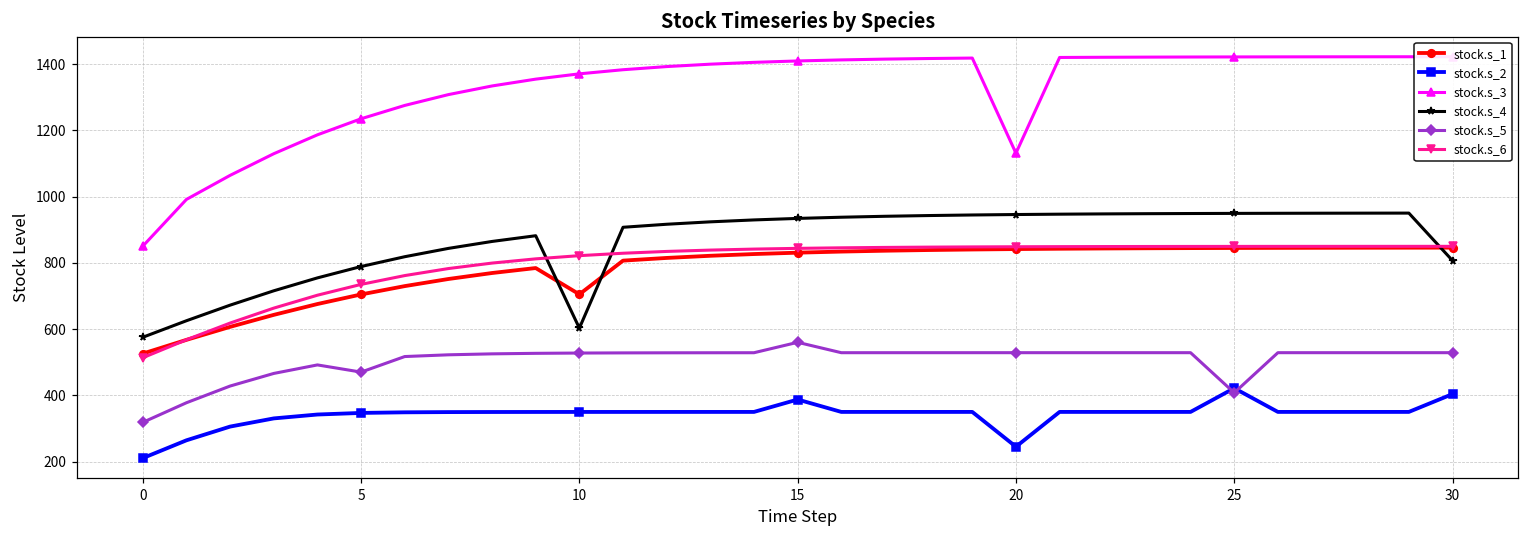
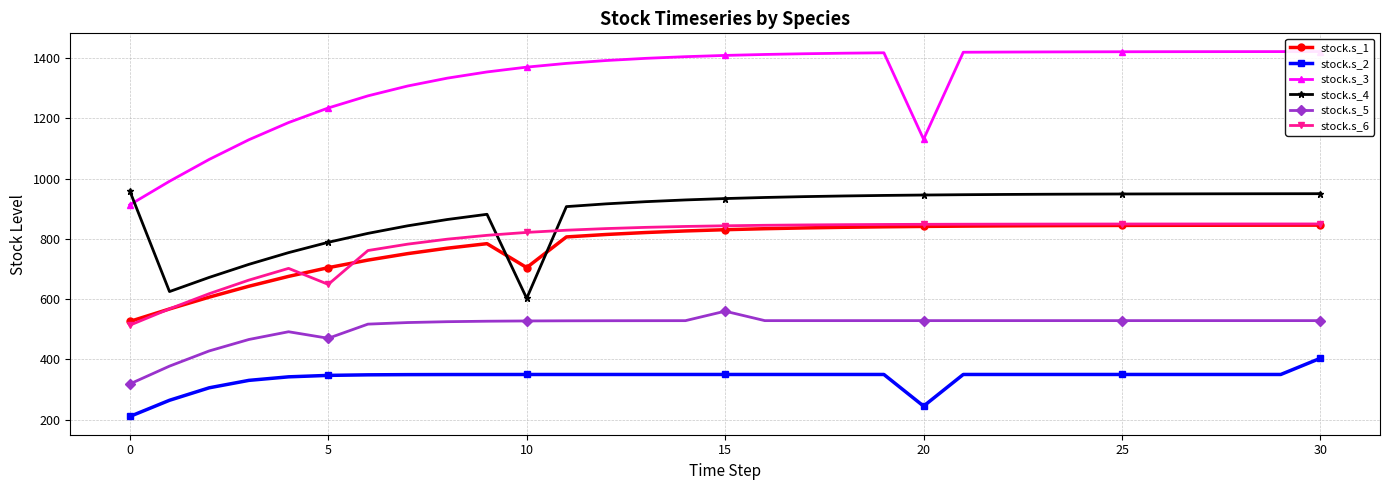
  {
    "stock.s_1": {
      "0": 530,
      "5": 700,
      "10": 700,
      "15": 830
    },
    "stock.s_2": {
      "0": 210,
      "5": 350,
      "10": 350,
-     "15": 390,
+     "15": 350,
      "20": 250,
-     "25": 420,
+     "25": 350,
      "30": 400
    },
    "stock.s_3": {
-     "0": 850,
+     "0": 910,
      "5": 1230,
      "10": 1370,
      "15": 1410,
      "20": 1130,
      "25": 1420
    },
    "stock.s_4": {
-     "0": 580,
+     "0": 960,
      "5": 790,
      "10": 600,
      "15": 930,
      "20": 950,
      "25": 950,
-     "30": 810
+     "30": 950
    },
    "stock.s_5": {
      "0": 320,
      "5": 470,
      "10": 530,
      "15": 560,
      "20": 530,
-     "25": 410,
+     "25": 530,
      "30": 530
    },
    "stock.s_6": {
      "0": 510,
-     "5": 730,
+     "5": 650,
      "10": 820,
      "15": 840
    }
  }
